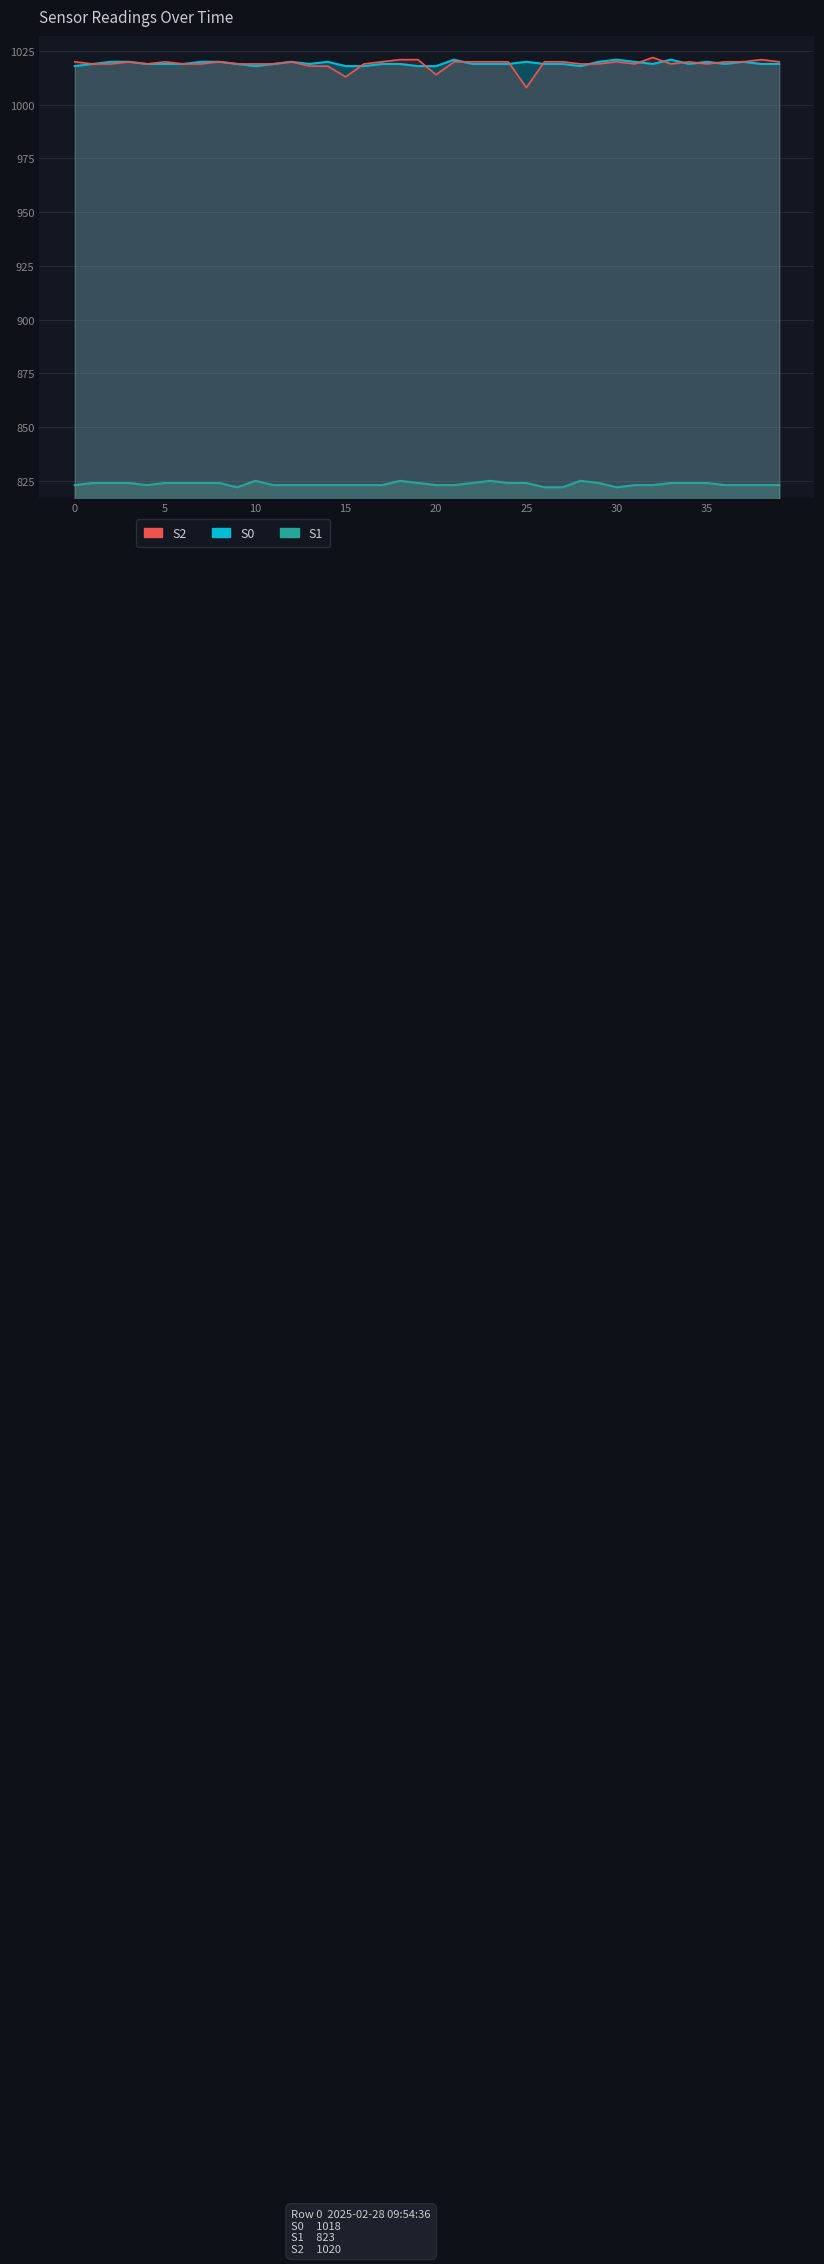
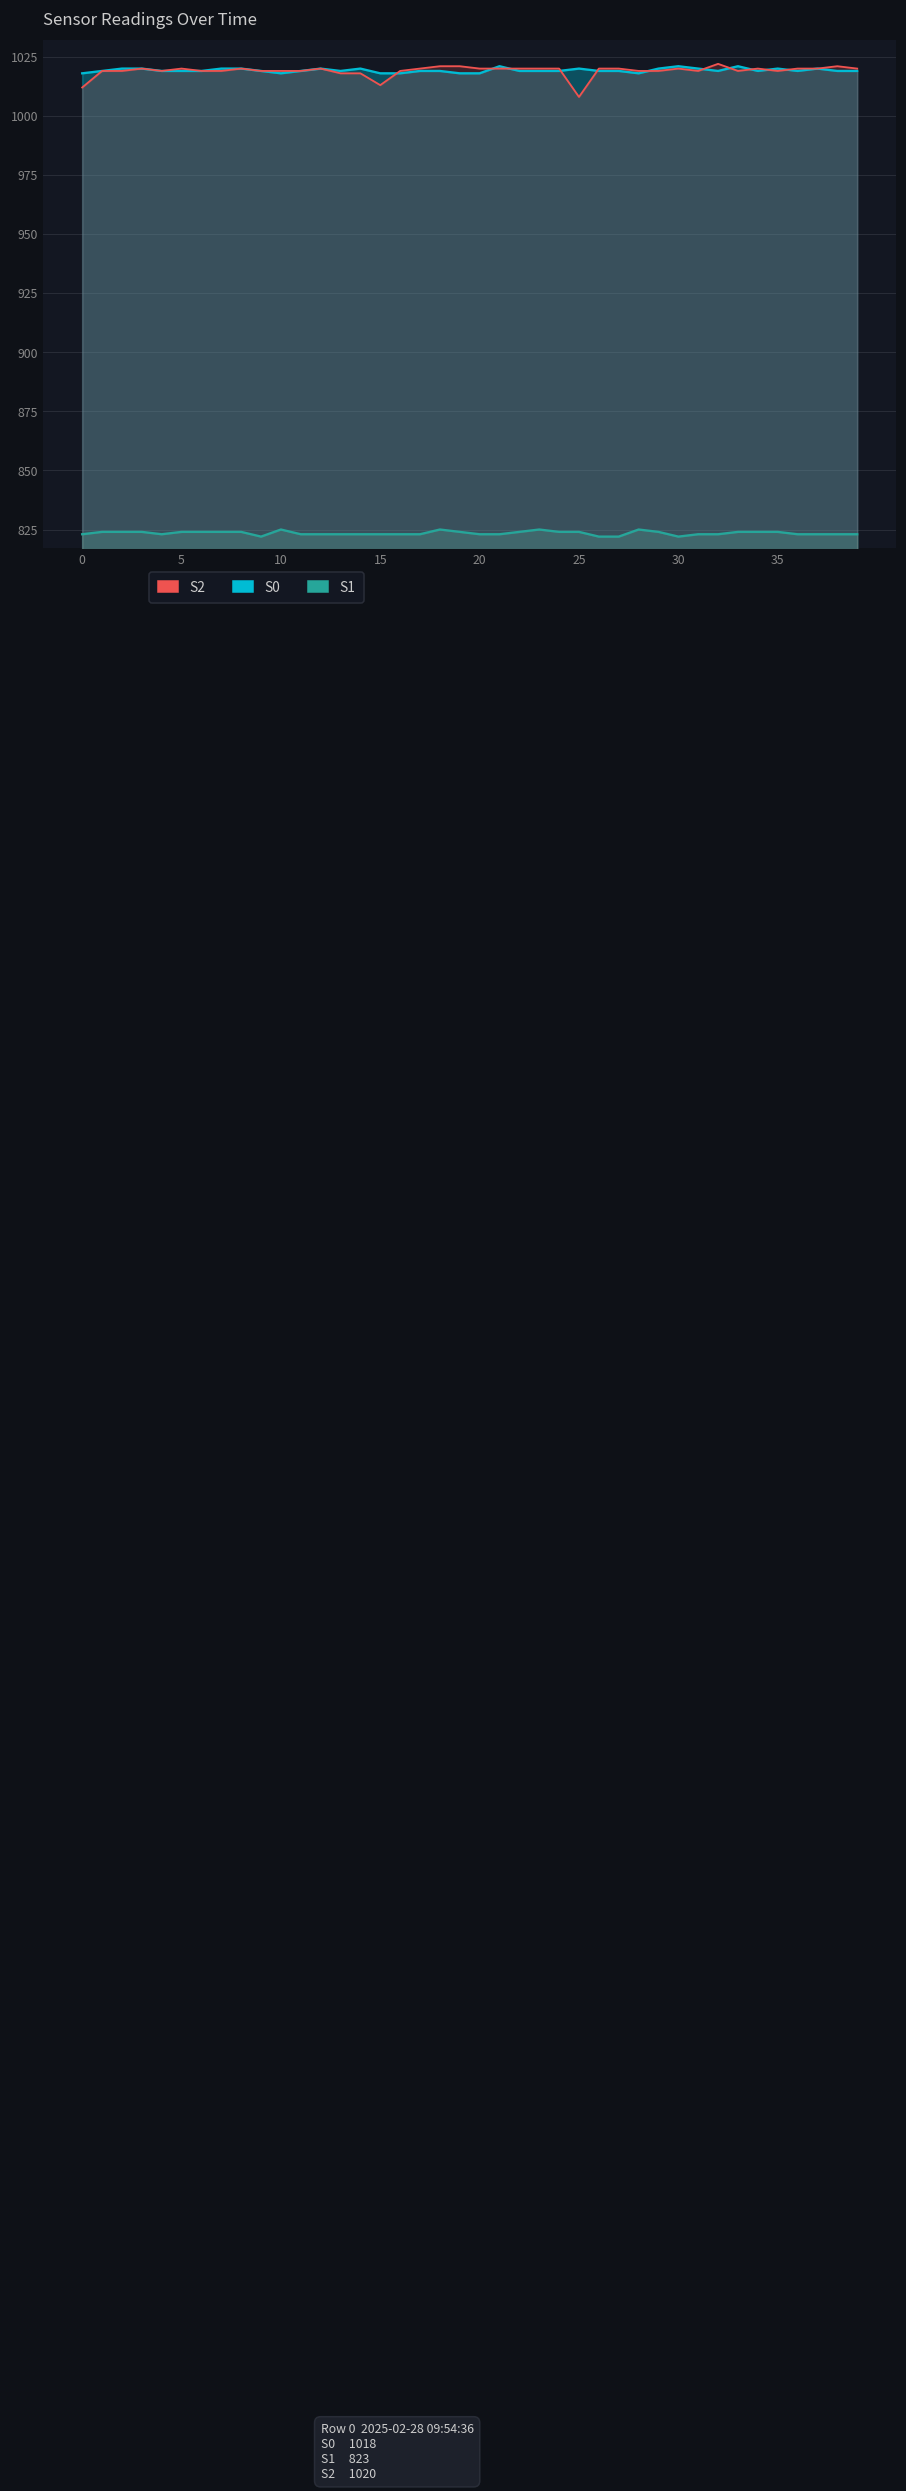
  {
    "S2": {
-     "0": 1020,
+     "0": 1012,
      "15": 1013,
-     "20": 1014,
+     "20": 1020,
      "25": 1008
    }
  }
